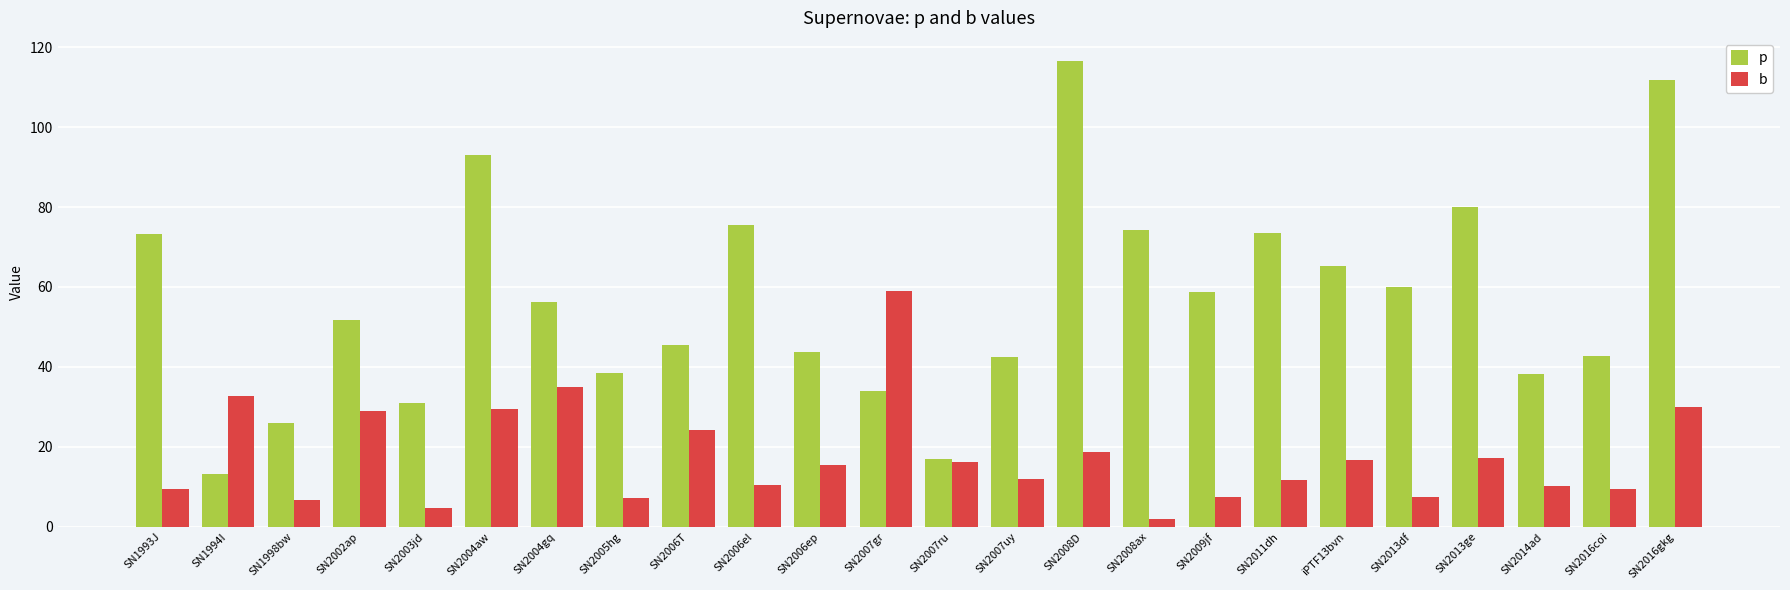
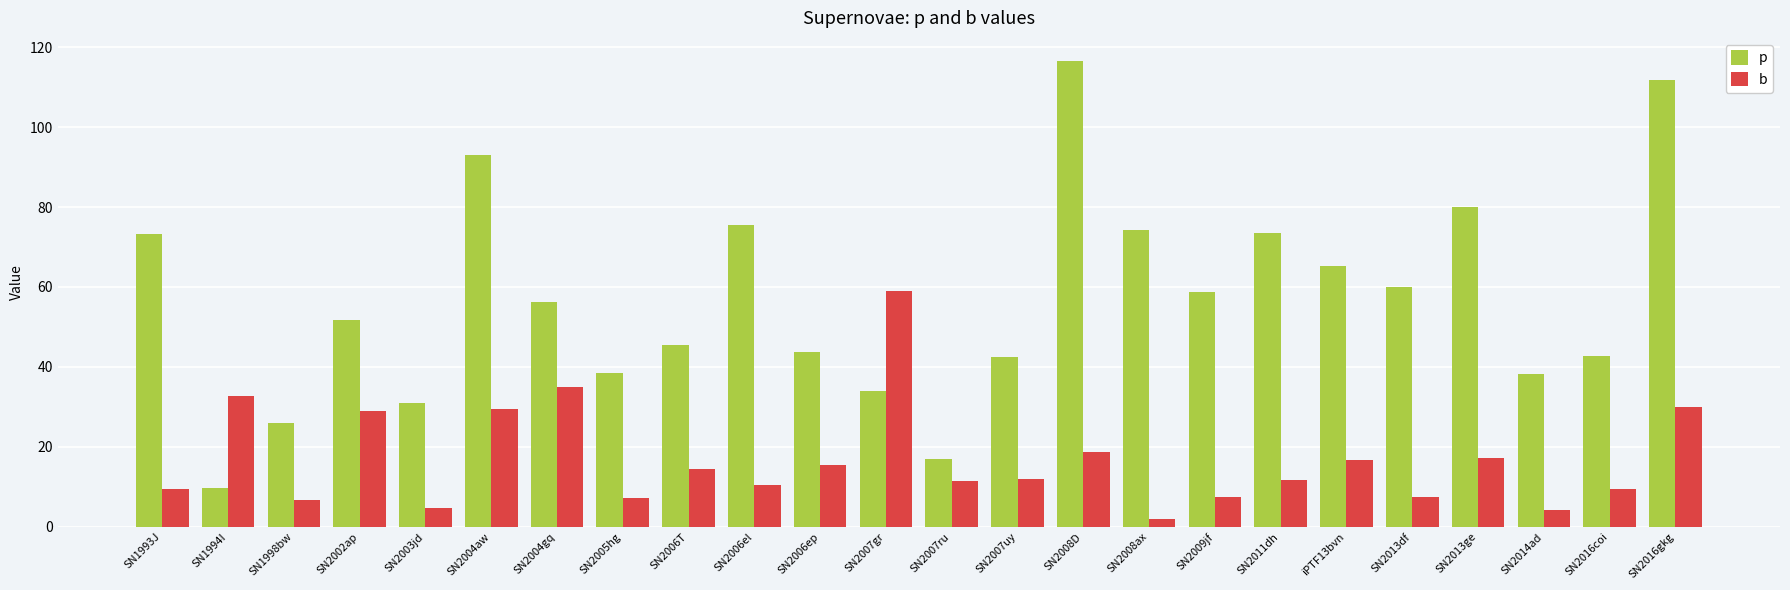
  {
    "p": {
      "SN1993J": 73,
-     "SN1994I": 13,
+     "SN1994I": 10,
      "SN1998bw": 26,
      "SN2002ap": 52,
      "SN2003jd": 31,
      "SN2004aw": 93,
      "SN2004gq": 56,
      "SN2005hg": 38,
      "SN2006T": 45,
      "SN2006el": 76,
      "SN2006ep": 44,
      "SN2007gr": 34,
      "SN2007ru": 17,
      "SN2007uy": 42,
      "SN2008D": 116,
      "SN2008ax": 74,
      "SN2009jf": 59,
      "SN2011dh": 74,
      "iPTF13bvn": 65,
      "SN2013df": 60,
      "SN2013ge": 80,
      "SN2014ad": 38,
      "SN2016coi": 43,
      "SN2016gkg": 112
    },
    "b": {
      "SN1993J": 10,
      "SN1994I": 33,
      "SN1998bw": 7,
      "SN2002ap": 29,
      "SN2003jd": 5,
      "SN2004aw": 29,
      "SN2004gq": 35,
      "SN2005hg": 7,
-     "SN2006T": 24,
+     "SN2006T": 15,
      "SN2006el": 10,
      "SN2006ep": 16,
      "SN2007gr": 59,
-     "SN2007ru": 16,
+     "SN2007ru": 12,
      "SN2007uy": 12,
      "SN2008D": 19,
      "SN2008ax": 2,
      "SN2009jf": 7,
      "SN2011dh": 12,
      "iPTF13bvn": 17,
      "SN2013df": 7,
      "SN2013ge": 17,
-     "SN2014ad": 10,
+     "SN2014ad": 4,
      "SN2016coi": 9,
      "SN2016gkg": 30
    }
  }
